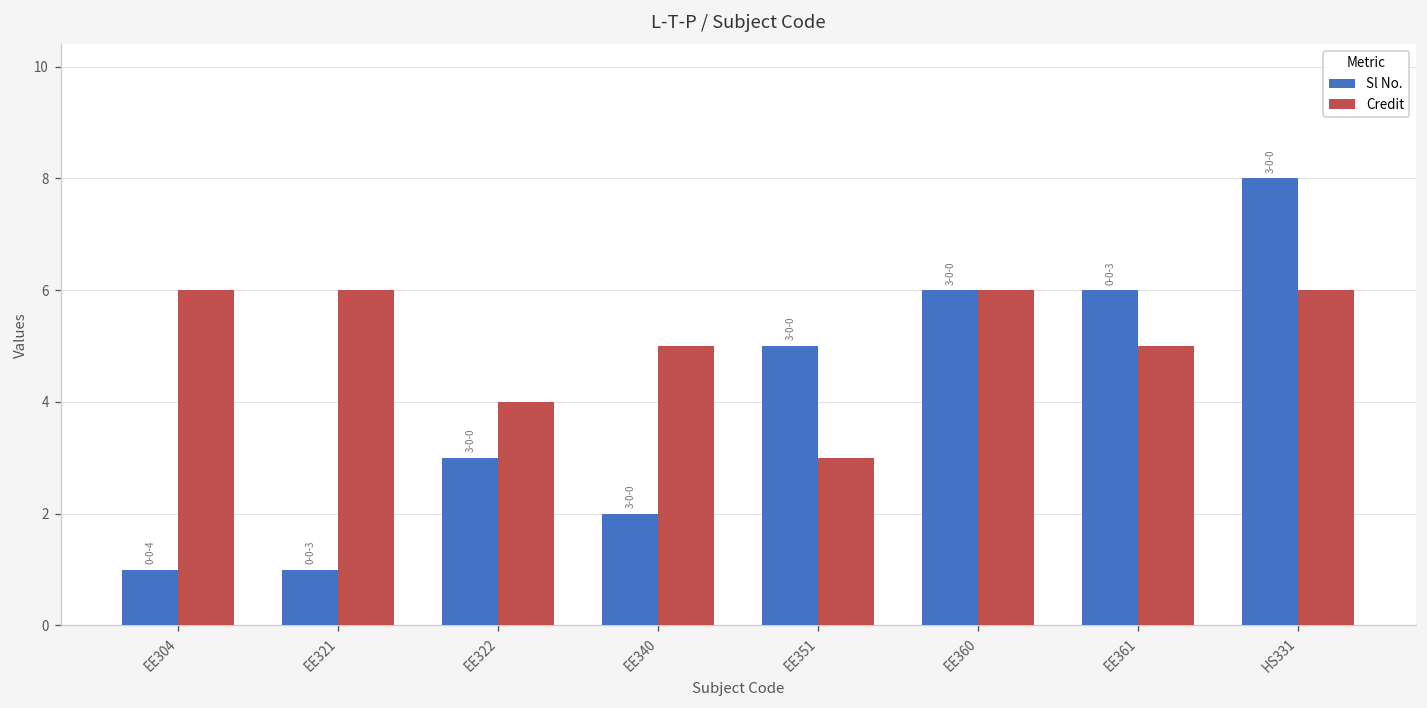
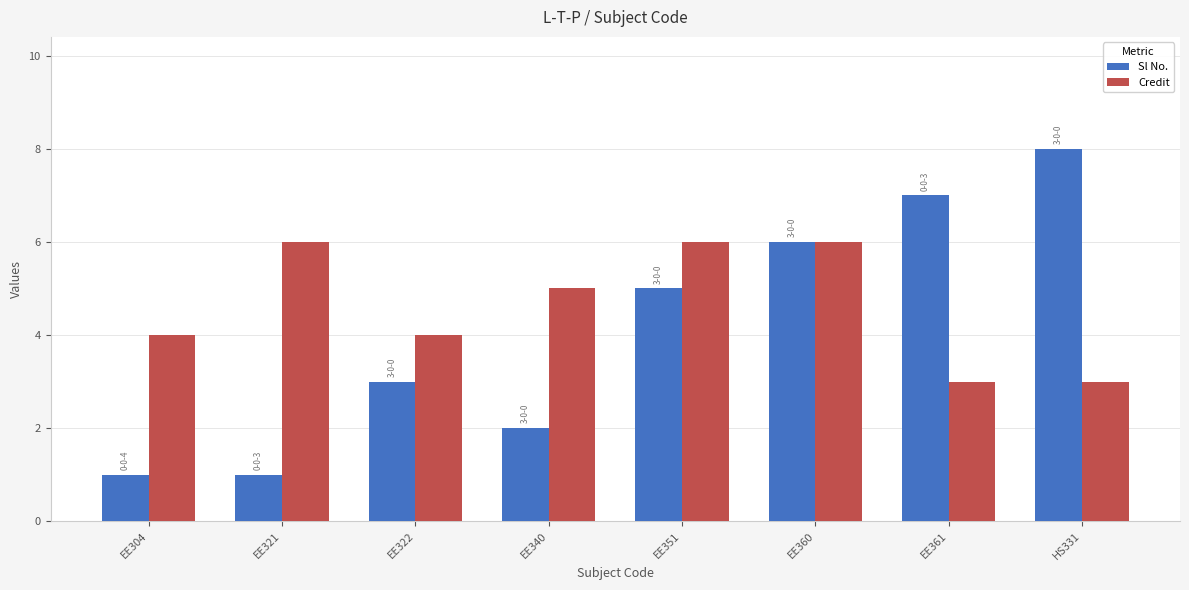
  {
    "Sl No.": {
-     "EE361": 6
+     "EE361": 7
    },
    "Credit": {
-     "EE304": 6,
+     "EE304": 4,
      "EE321": 6,
      "EE322": 4,
      "EE340": 5,
-     "EE351": 3,
+     "EE351": 6,
      "EE360": 6,
-     "EE361": 5,
-     "HS331": 6
+     "EE361": 3,
+     "HS331": 3
    }
  }
